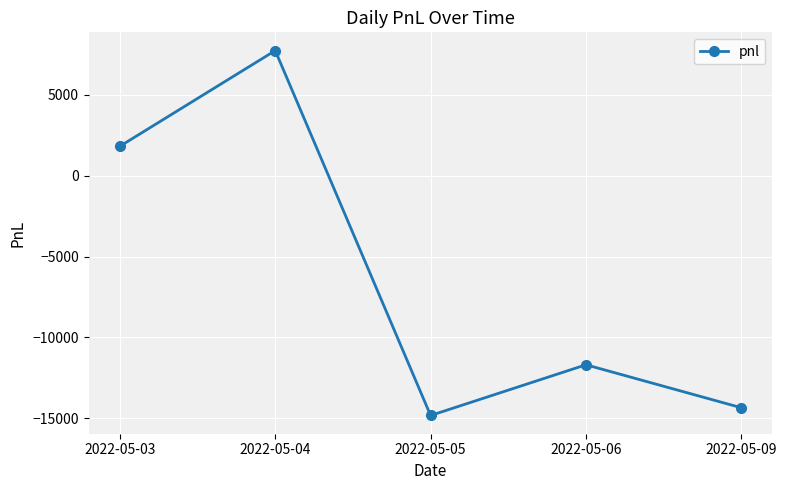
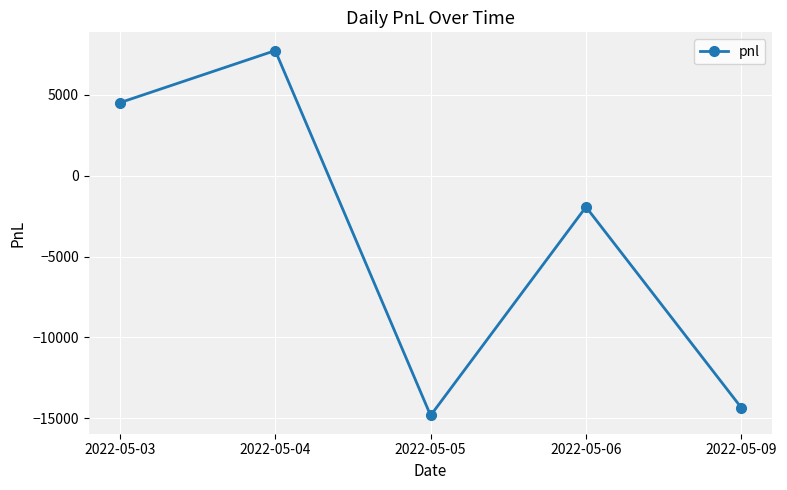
  {
-   "2022-05-03": 1800,
+   "2022-05-03": 4500,
    "2022-05-04": 7700,
    "2022-05-05": -14800,
-   "2022-05-06": -11700,
+   "2022-05-06": -1900,
    "2022-05-09": -14400
  }
